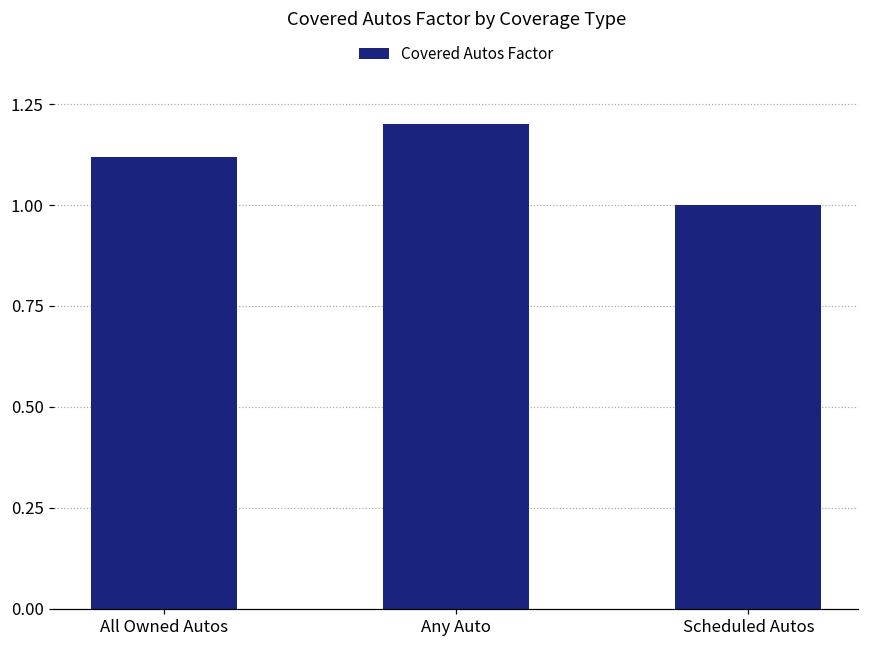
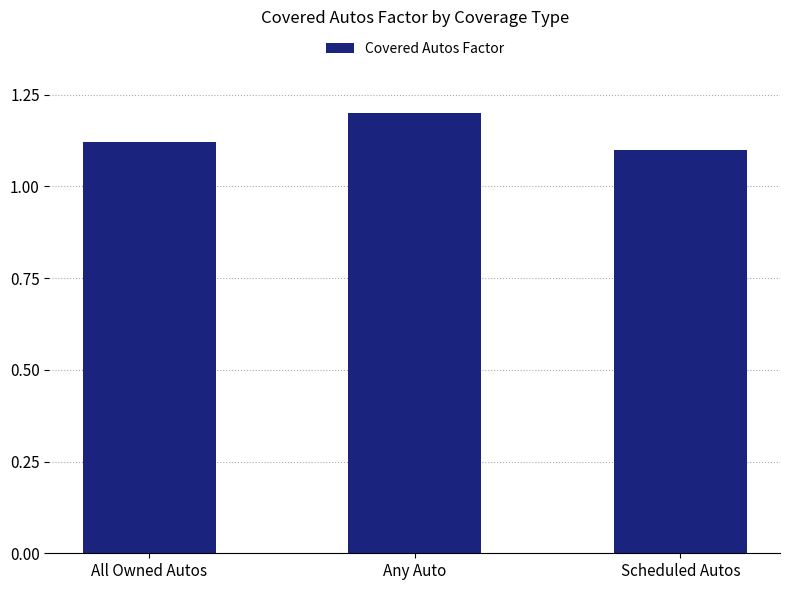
  {
    "All Owned Autos": 1.12,
    "Any Auto": 1.2,
-   "Scheduled Autos": 1.0
+   "Scheduled Autos": 1.1
  }
